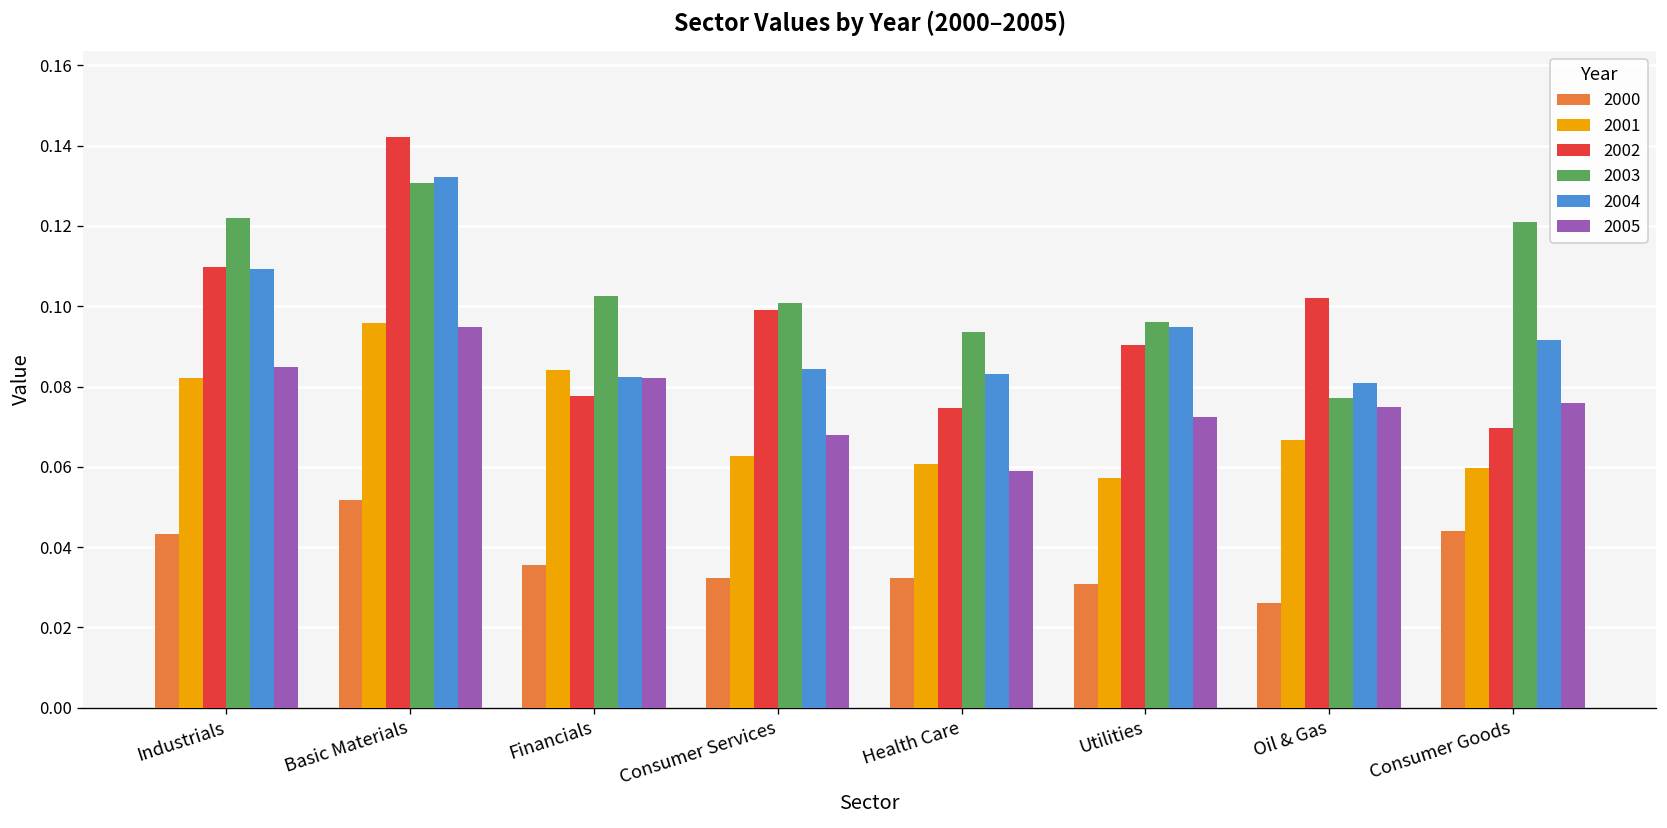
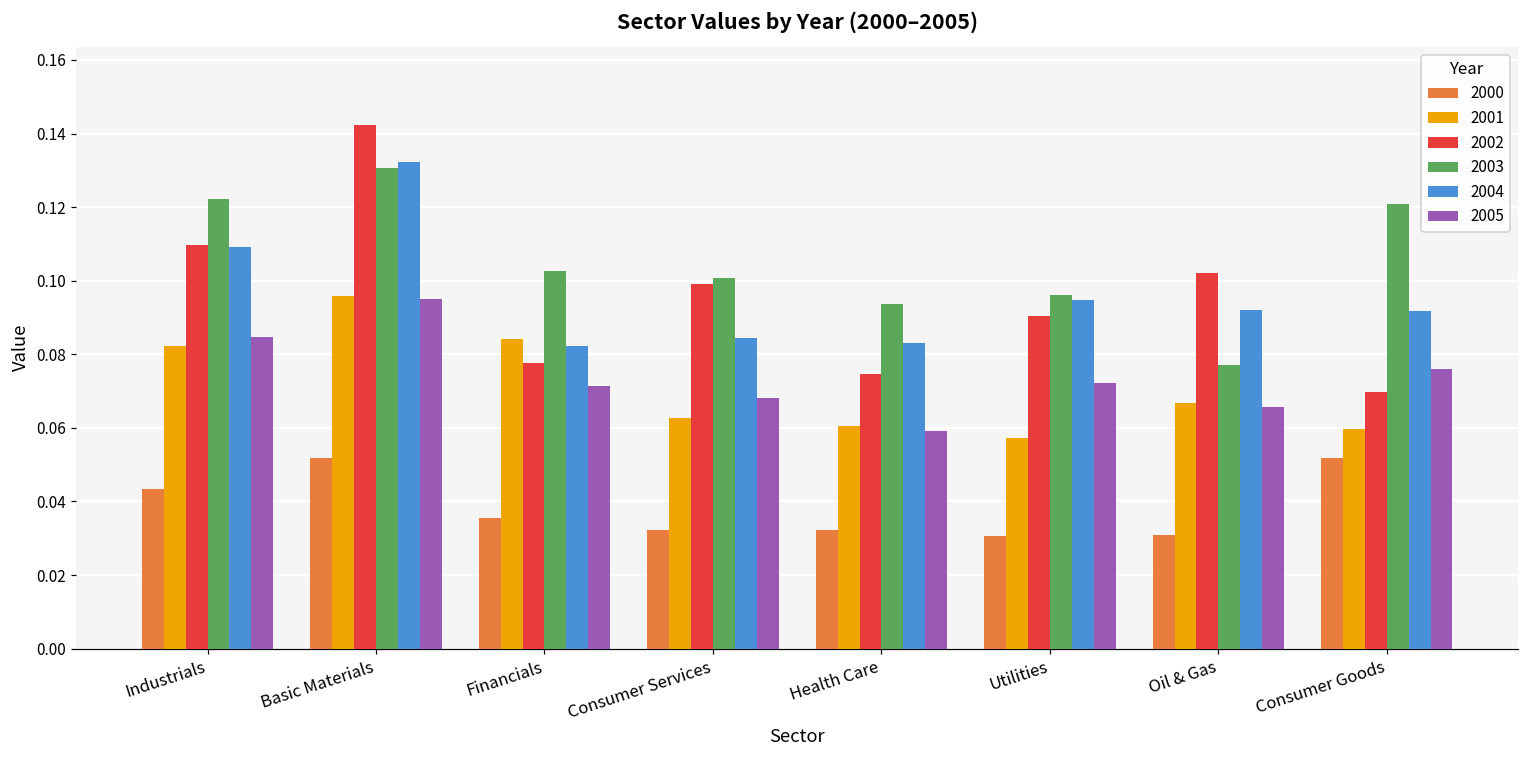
  {
    "2000": {
      "Industrials": 0.043,
      "Basic Materials": 0.052,
      "Financials": 0.036,
      "Consumer Services": 0.032,
      "Health Care": 0.032,
      "Utilities": 0.031,
-     "Oil & Gas": 0.026,
-     "Consumer Goods": 0.044
+     "Oil & Gas": 0.031,
+     "Consumer Goods": 0.052
    },
    "2001": {
      "Industrials": 0.082,
      "Basic Materials": 0.096,
      "Financials": 0.084,
      "Consumer Services": 0.063,
      "Health Care": 0.061,
      "Utilities": 0.057,
      "Oil & Gas": 0.067,
      "Consumer Goods": 0.060
    },
    "2002": {
      "Industrials": 0.110,
      "Basic Materials": 0.142,
      "Financials": 0.078,
      "Consumer Services": 0.099,
      "Health Care": 0.075,
      "Utilities": 0.090,
      "Oil & Gas": 0.102,
      "Consumer Goods": 0.070
    },
    "2003": {
      "Industrials": 0.122,
      "Basic Materials": 0.131,
      "Financials": 0.103,
      "Consumer Services": 0.101,
      "Health Care": 0.094,
      "Utilities": 0.096,
      "Oil & Gas": 0.077,
      "Consumer Goods": 0.121
    },
    "2004": {
      "Industrials": 0.109,
      "Basic Materials": 0.132,
      "Financials": 0.082,
      "Consumer Services": 0.084,
      "Health Care": 0.083,
      "Utilities": 0.095,
-     "Oil & Gas": 0.081,
+     "Oil & Gas": 0.092,
      "Consumer Goods": 0.092
    },
    "2005": {
      "Industrials": 0.085,
      "Basic Materials": 0.095,
-     "Financials": 0.082,
+     "Financials": 0.071,
      "Consumer Services": 0.068,
      "Health Care": 0.059,
      "Utilities": 0.072,
-     "Oil & Gas": 0.075,
+     "Oil & Gas": 0.066,
      "Consumer Goods": 0.076
    }
  }
